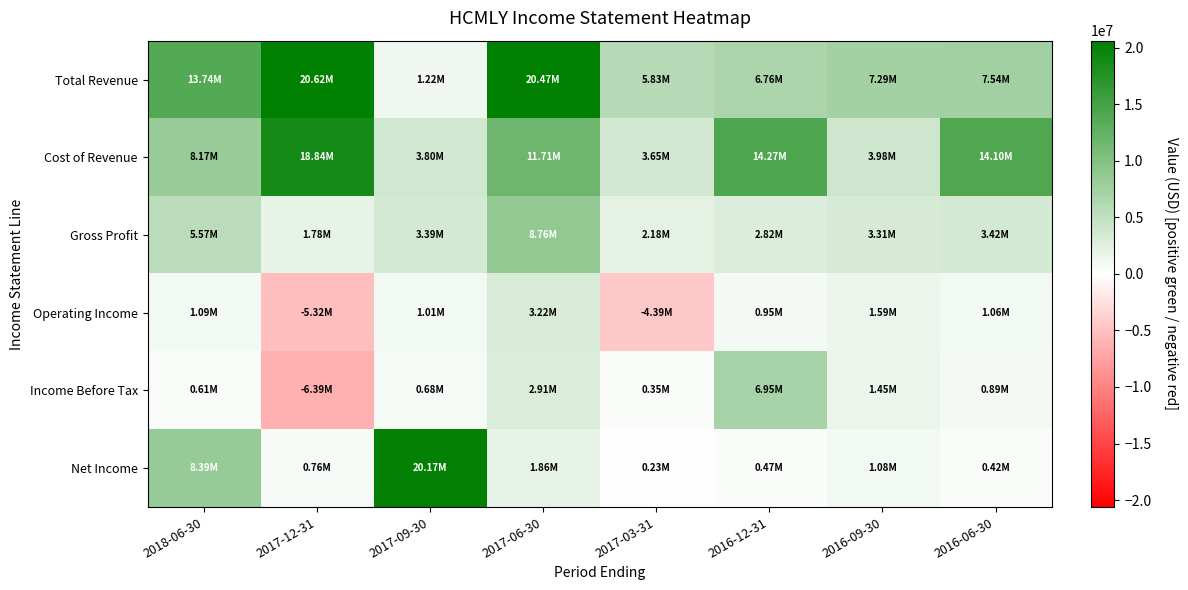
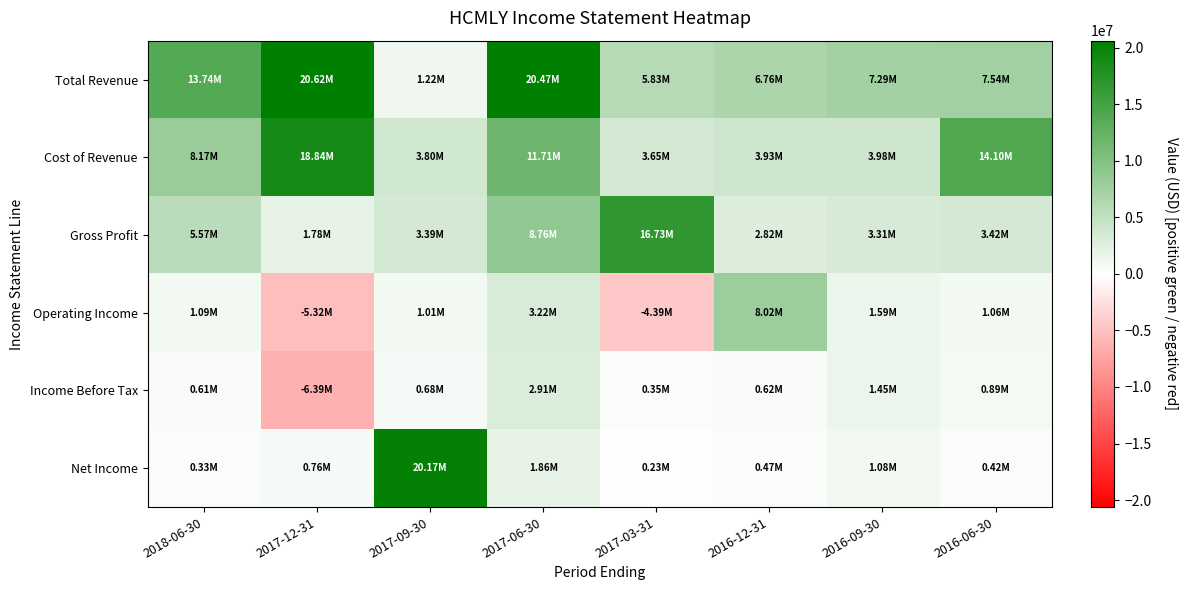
  {
    "Total Revenue": {
      "2018-06-30": "13.74M",
      "2017-12-31": "20.62M",
      "2017-09-30": "1.22M",
      "2017-06-30": "20.47M",
      "2017-03-31": "5.83M",
      "2016-12-31": "6.76M",
      "2016-09-30": "7.29M",
      "2016-06-30": "7.54M"
    },
    "Cost of Revenue": {
      "2018-06-30": "8.17M",
      "2017-12-31": "18.84M",
      "2017-09-30": "3.80M",
      "2017-06-30": "11.71M",
      "2017-03-31": "3.65M",
-     "2016-12-31": "14.27M",
+     "2016-12-31": "3.93M",
      "2016-09-30": "3.98M",
      "2016-06-30": "14.10M"
    },
    "Gross Profit": {
      "2018-06-30": "5.57M",
      "2017-12-31": "1.78M",
      "2017-09-30": "3.39M",
      "2017-06-30": "8.76M",
-     "2017-03-31": "2.18M",
+     "2017-03-31": "16.73M",
      "2016-12-31": "2.82M",
      "2016-09-30": "3.31M",
      "2016-06-30": "3.42M"
    },
    "Operating Income": {
      "2018-06-30": "1.09M",
      "2017-12-31": "-5.32M",
      "2017-09-30": "1.01M",
      "2017-06-30": "3.22M",
      "2017-03-31": "-4.39M",
-     "2016-12-31": "0.95M",
+     "2016-12-31": "8.02M",
      "2016-09-30": "1.59M",
      "2016-06-30": "1.06M"
    },
    "Income Before Tax": {
      "2018-06-30": "0.61M",
      "2017-12-31": "-6.39M",
      "2017-09-30": "0.68M",
      "2017-06-30": "2.91M",
      "2017-03-31": "0.35M",
-     "2016-12-31": "6.95M",
+     "2016-12-31": "0.62M",
      "2016-09-30": "1.45M",
      "2016-06-30": "0.89M"
    },
    "Net Income": {
-     "2018-06-30": "8.39M",
+     "2018-06-30": "0.33M",
      "2017-12-31": "0.76M",
      "2017-09-30": "20.17M",
      "2017-06-30": "1.86M",
      "2017-03-31": "0.23M",
      "2016-12-31": "0.47M",
      "2016-09-30": "1.08M",
      "2016-06-30": "0.42M"
    }
  }
